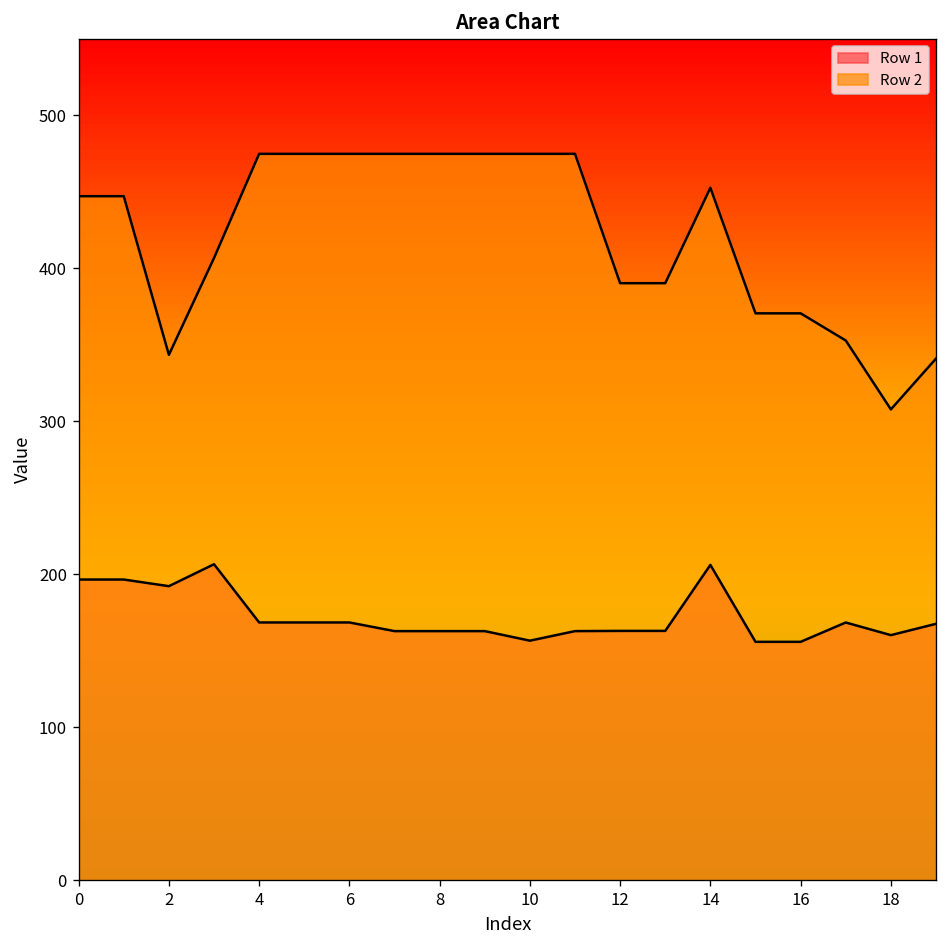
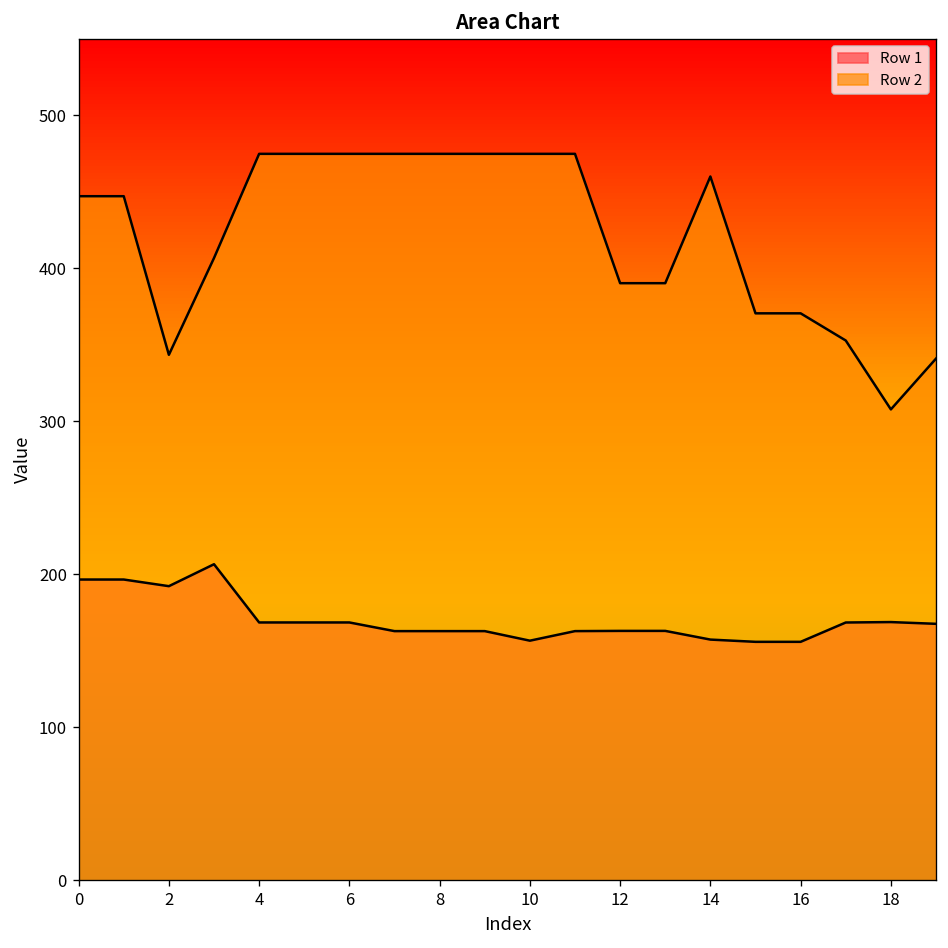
  {
    "Row 1": {
      "0": 197,
      "2": 192,
      "4": 169,
      "6": 169,
      "8": 163,
      "10": 157,
      "12": 163,
-     "14": 206,
+     "14": 157,
      "16": 156,
-     "18": 160
+     "18": 169
    },
    "Row 2": {
      "0": 447,
      "2": 344,
      "4": 475,
      "6": 475,
      "8": 475,
      "10": 475,
      "12": 390,
-     "14": 453,
+     "14": 460,
      "16": 371,
      "18": 308
    }
  }
